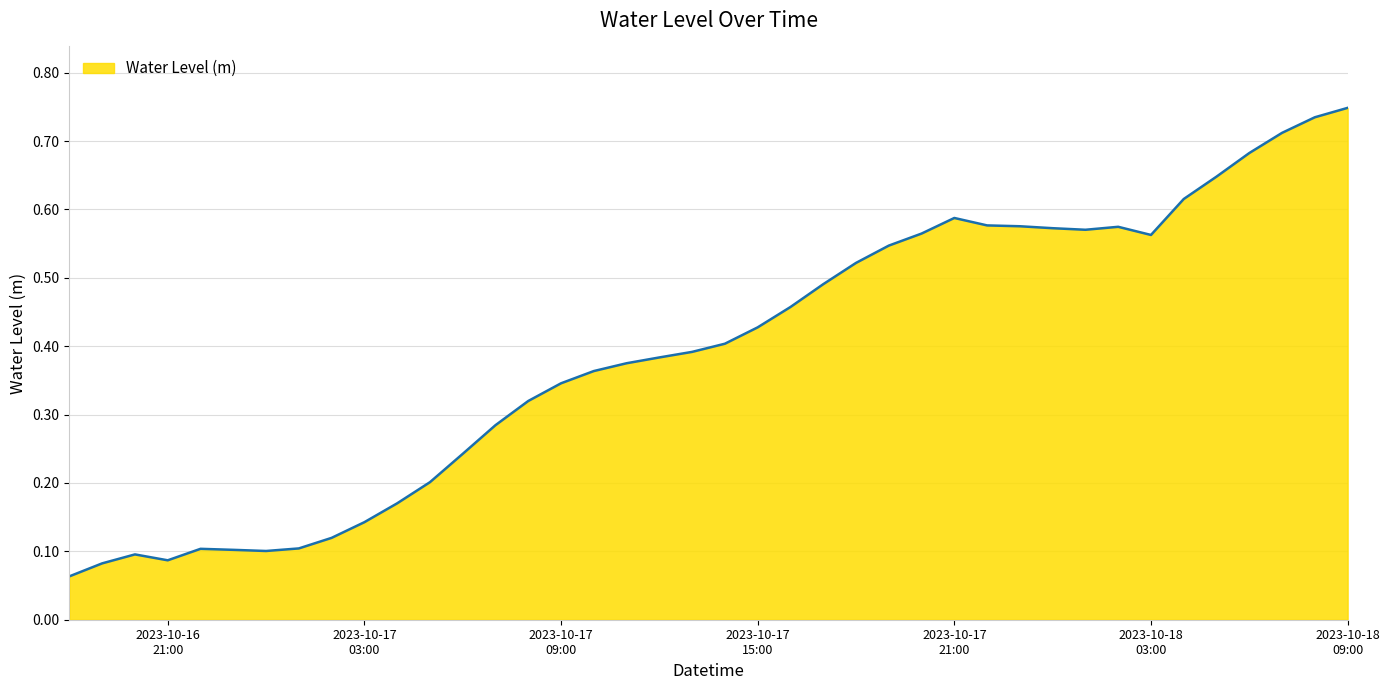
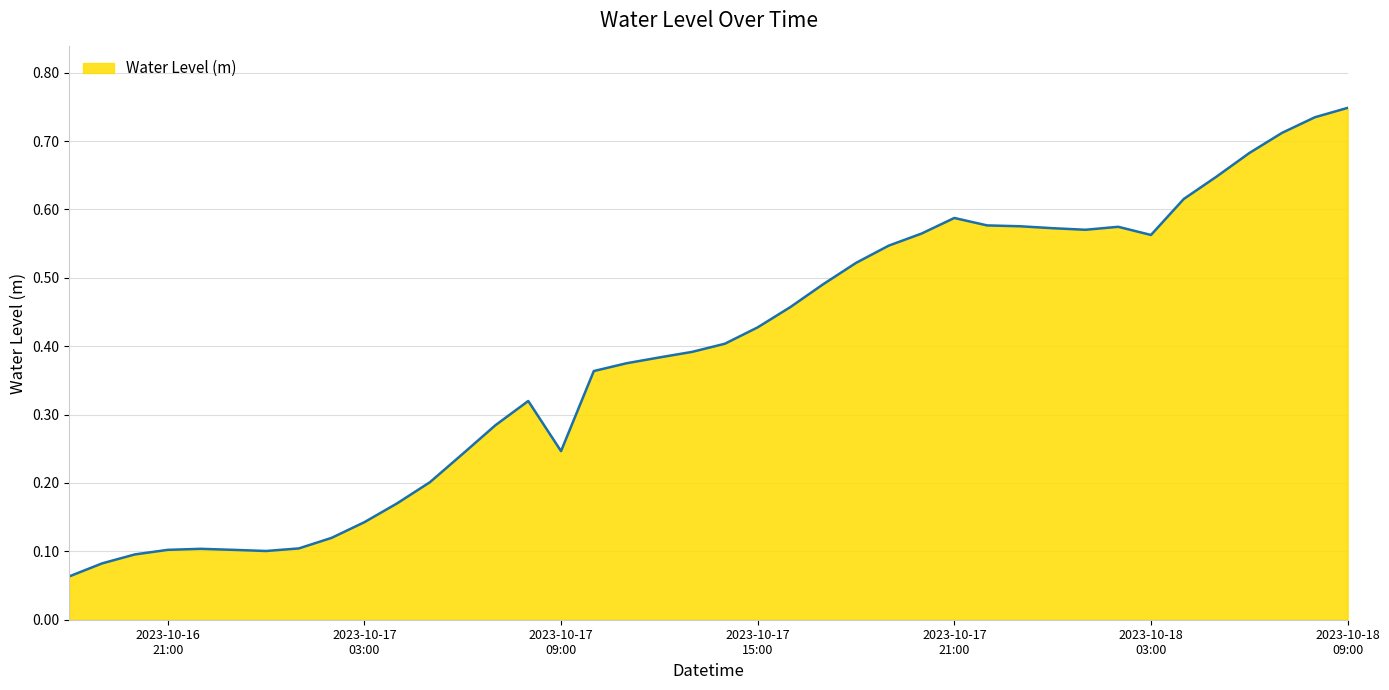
  {
-   "2023-10-16 21:00": 0.09,
+   "2023-10-16 21:00": 0.10,
    "2023-10-17 03:00": 0.14,
-   "2023-10-17 09:00": 0.35,
+   "2023-10-17 09:00": 0.25,
    "2023-10-17 15:00": 0.43,
    "2023-10-17 21:00": 0.59,
    "2023-10-18 03:00": 0.56,
    "2023-10-18 09:00": 0.75
  }
